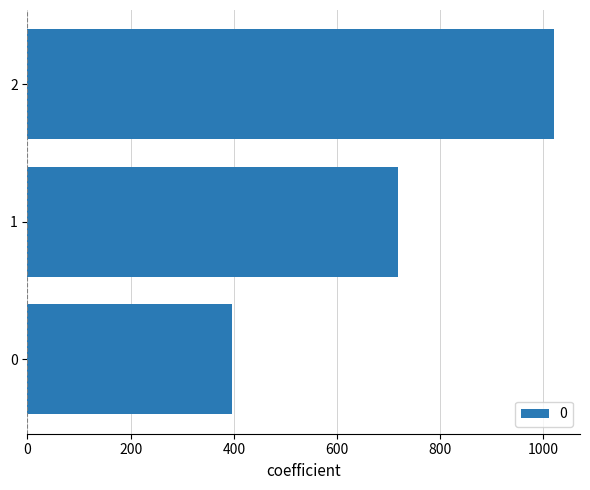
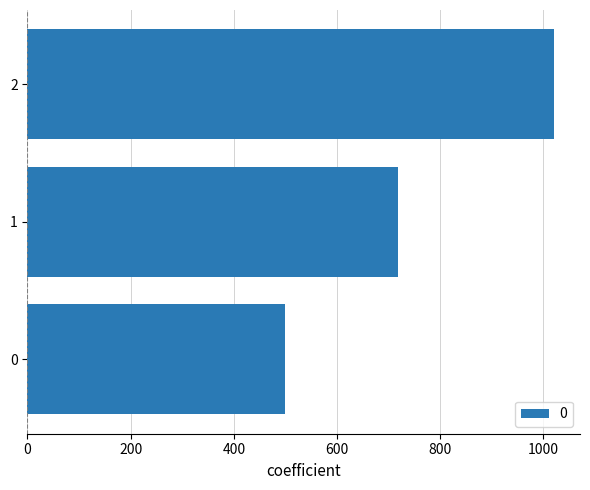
  {
    "2": 1020,
    "1": 720,
-   "0": 400
+   "0": 500
  }
